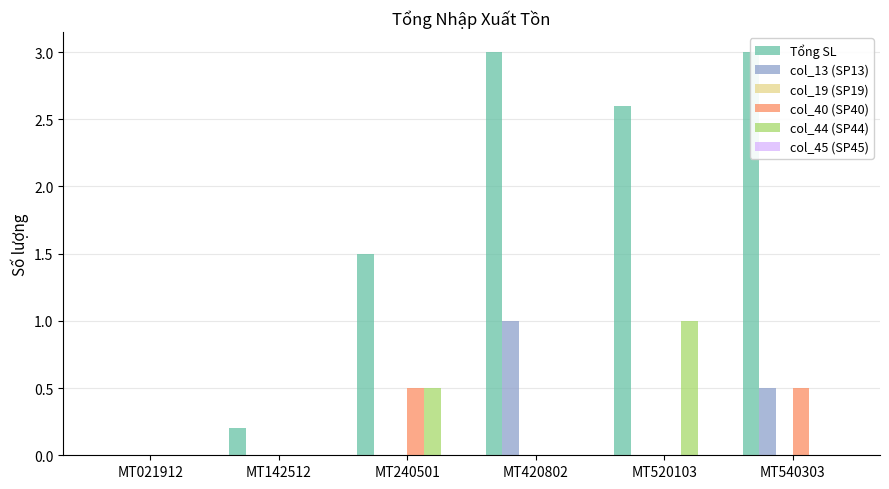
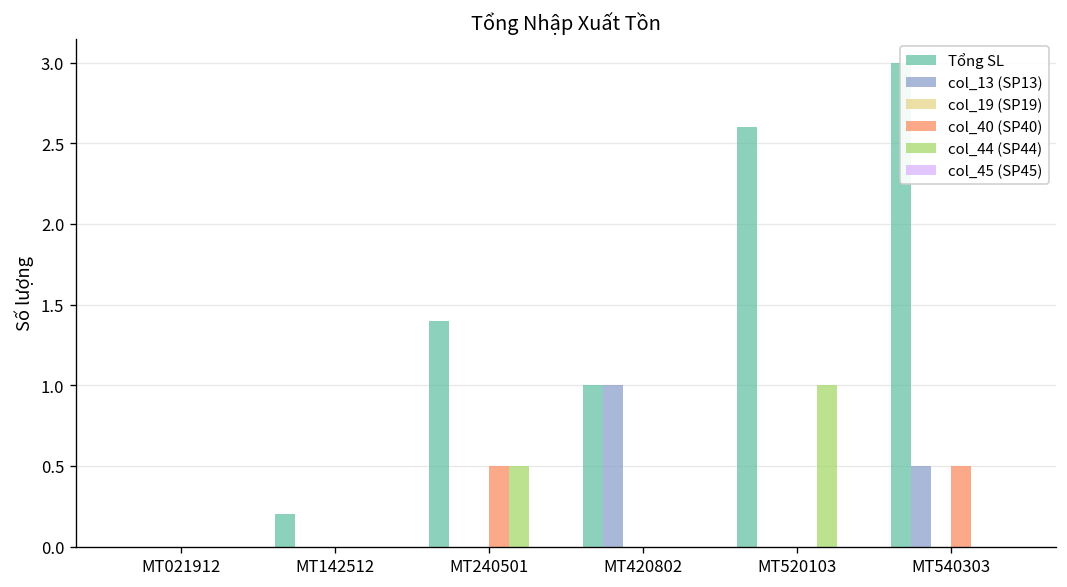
  {
    "Tổng SL": {
      "MT021912": 0.0,
      "MT142512": 0.2,
-     "MT240501": 1.5,
-     "MT420802": 3,
+     "MT240501": 1.4,
+     "MT420802": 1,
      "MT520103": 2.6
    }
  }
